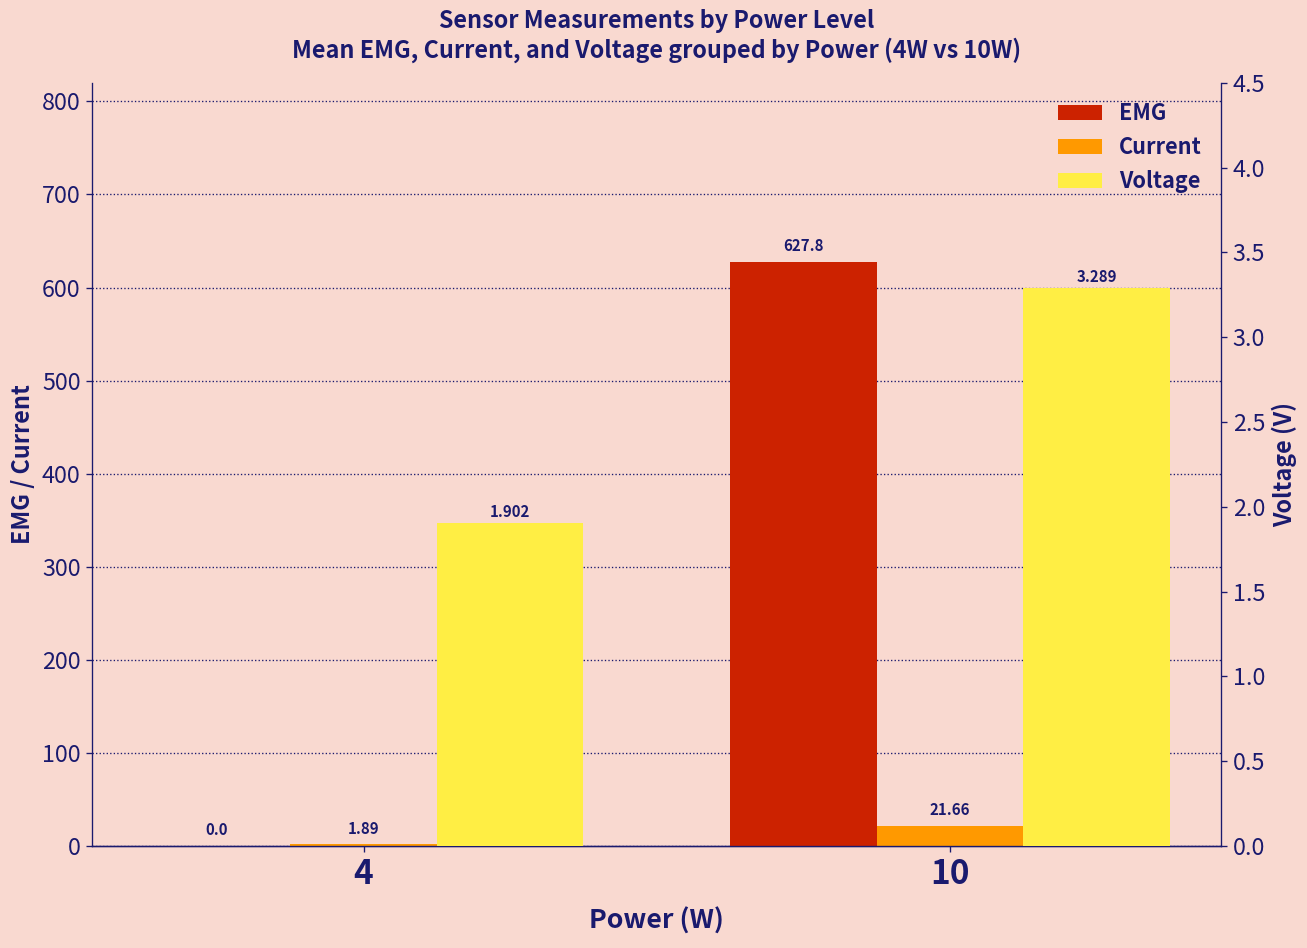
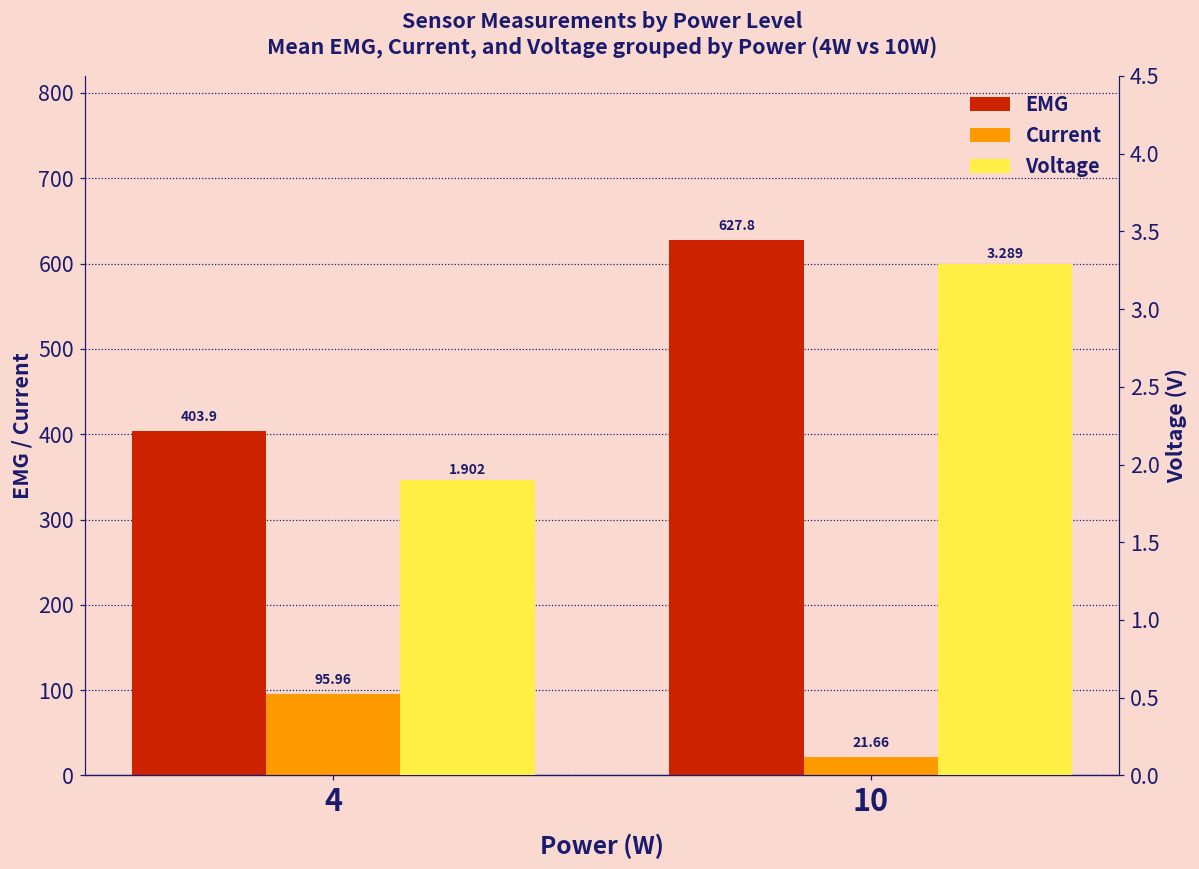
  {
    "EMG": {
-     "4": 0.0,
+     "4": 403.9,
      "10": 627.8
    },
    "Current": {
-     "4": 1.89,
+     "4": 95.96,
      "10": 21.66
    },
    "Voltage": {
      "4": 1.902,
      "10": 3.289
    }
  }
